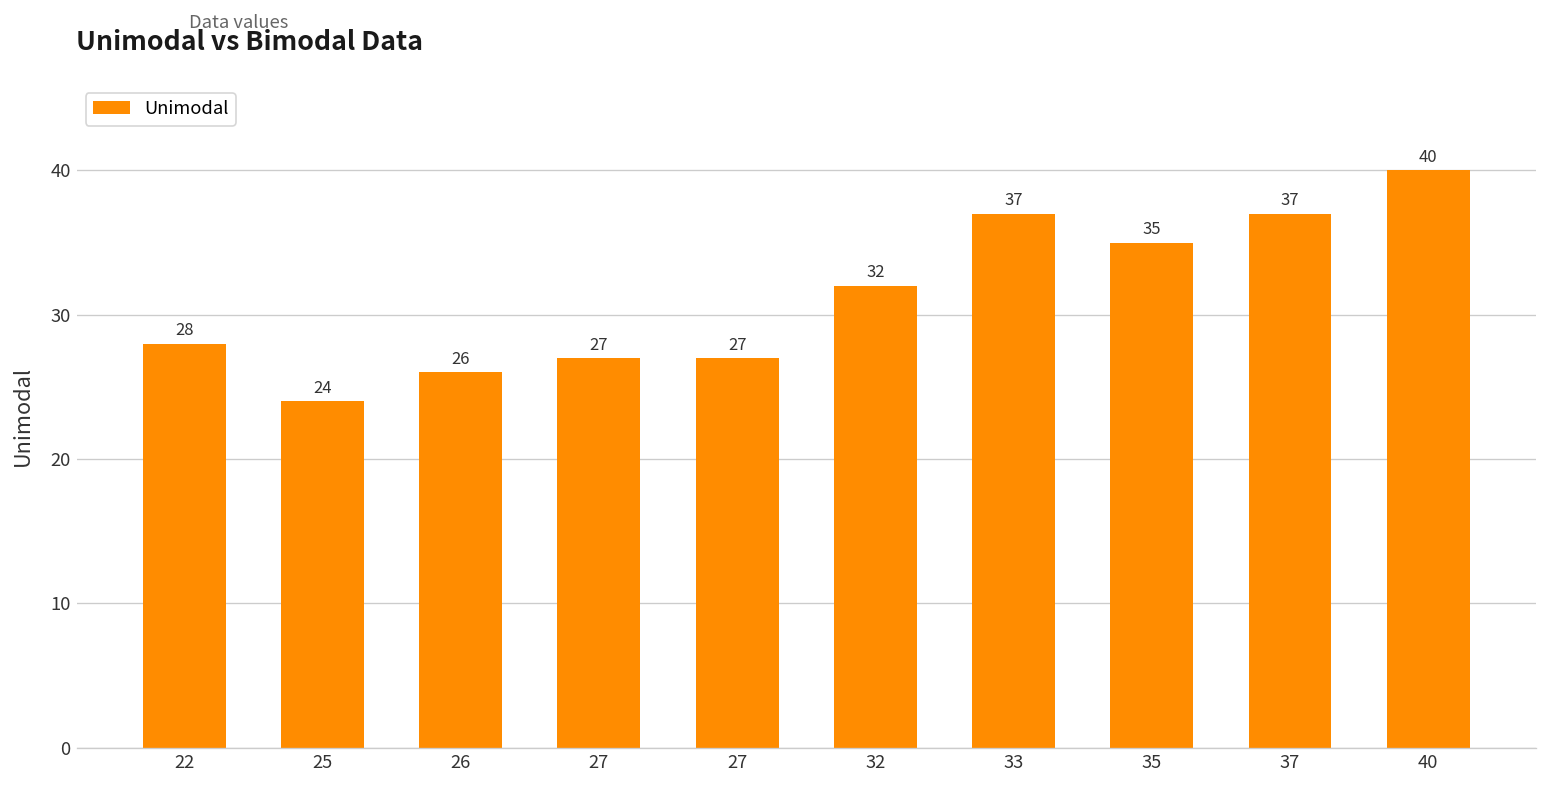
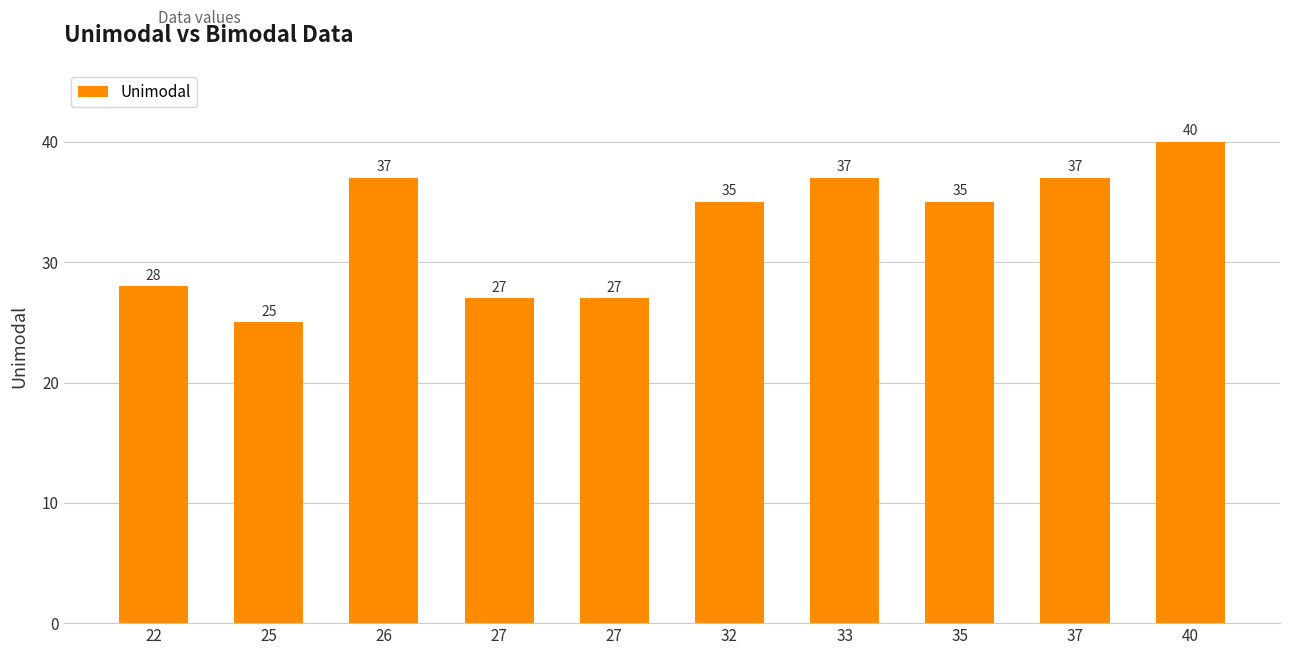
  {
    "22": 28,
-   "25": 24,
-   "26": 26,
-   "32": 32,
+   "25": 25,
+   "26": 37,
+   "32": 35,
    "33": 37,
    "35": 35,
    "37": 37,
    "40": 40
  }
